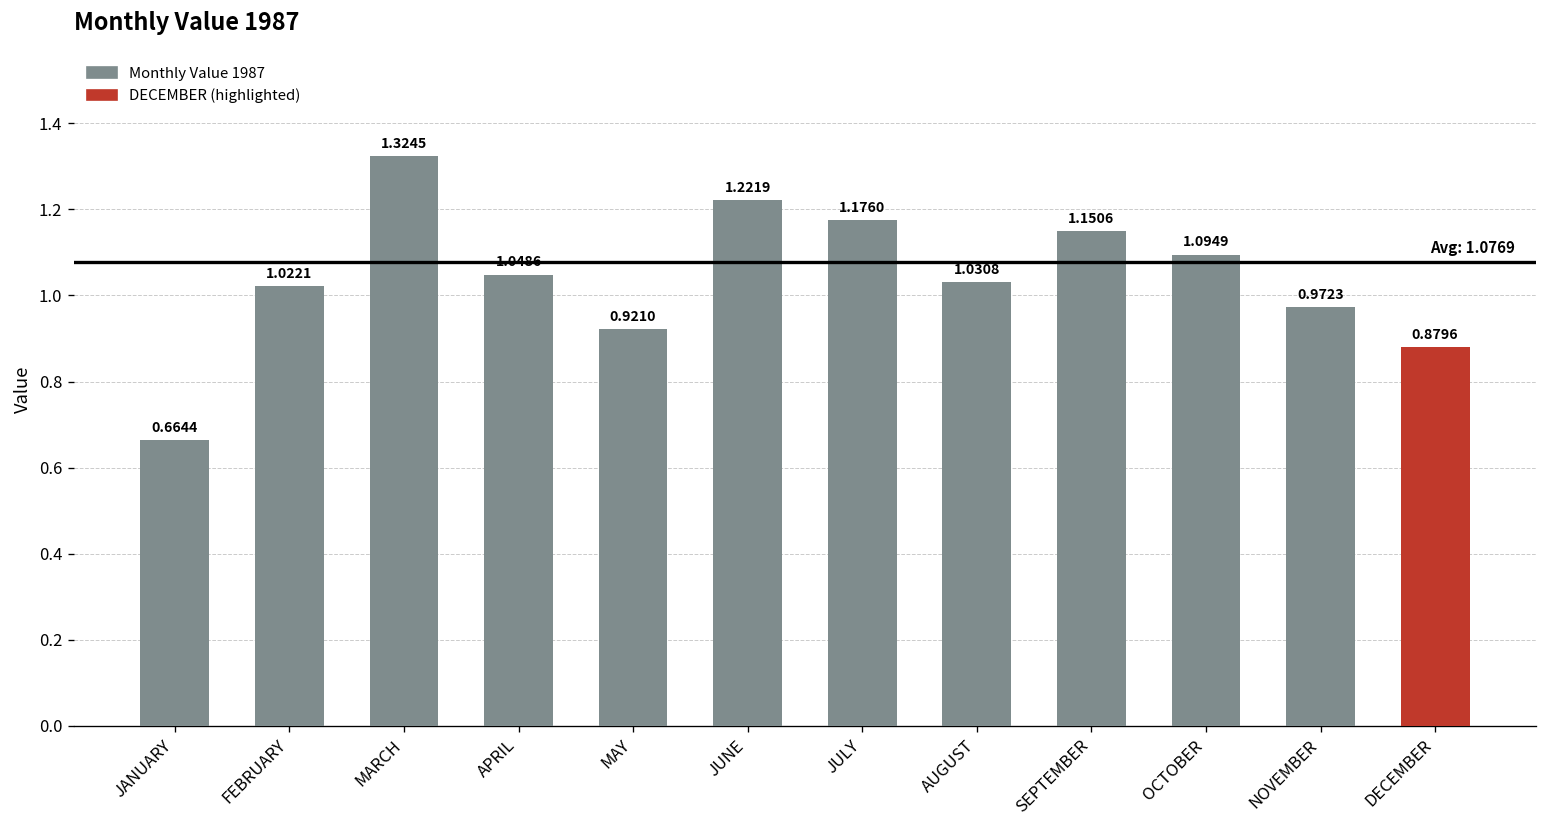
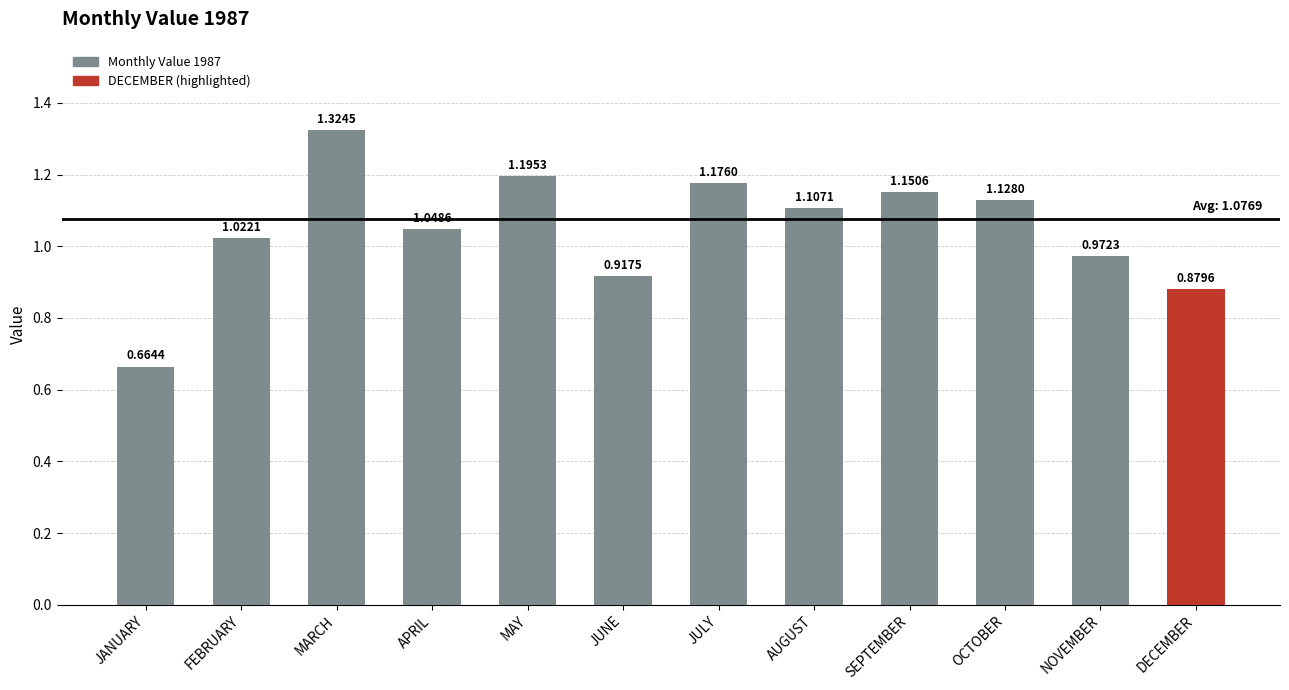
  {
    "JANUARY": 0.6644,
    "FEBRUARY": 1.0221,
    "MARCH": 1.3245,
    "APRIL": 1.0486,
-   "MAY": 0.9210,
-   "JUNE": 1.2219,
+   "MAY": 1.1953,
+   "JUNE": 0.9175,
    "JULY": 1.1760,
-   "AUGUST": 1.0308,
+   "AUGUST": 1.1071,
    "SEPTEMBER": 1.1506,
-   "OCTOBER": 1.0949,
+   "OCTOBER": 1.1280,
    "NOVEMBER": 0.9723,
    "DECEMBER": 0.8796
  }
